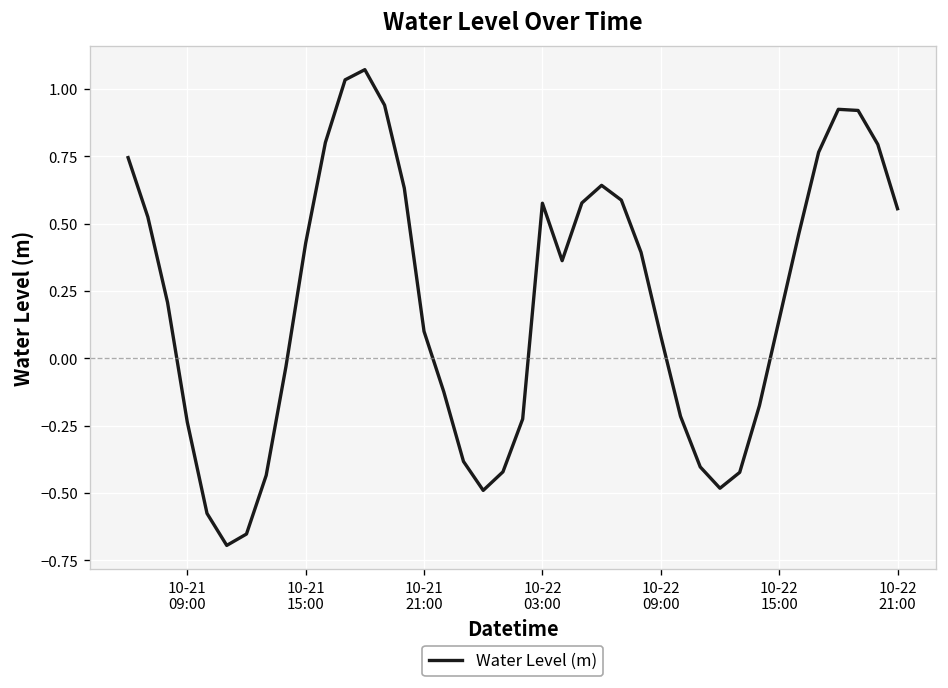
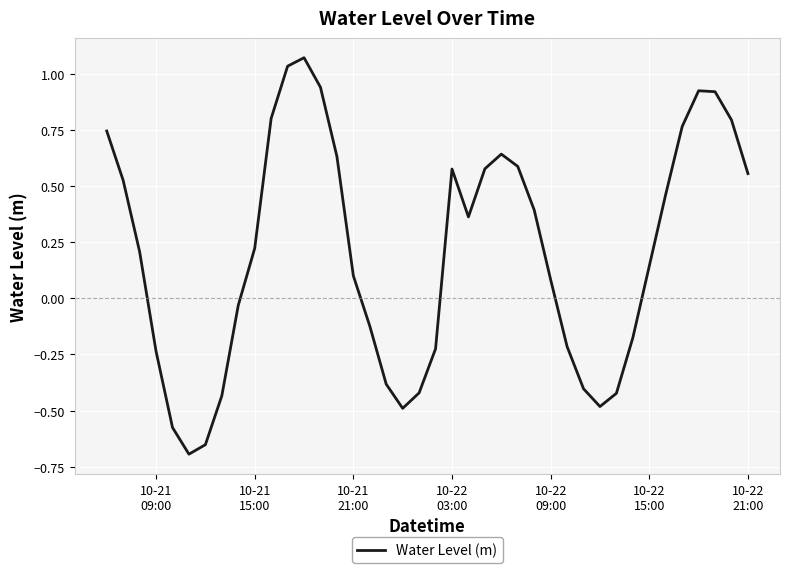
  {
    "10-21 09:00": -0.24,
-   "10-21 15:00": 0.43,
+   "10-21 15:00": 0.22,
    "10-21 21:00": 0.10,
    "10-22 03:00": 0.58,
    "10-22 09:00": 0.08,
    "10-22 15:00": 0.14,
    "10-22 21:00": 0.56
  }
